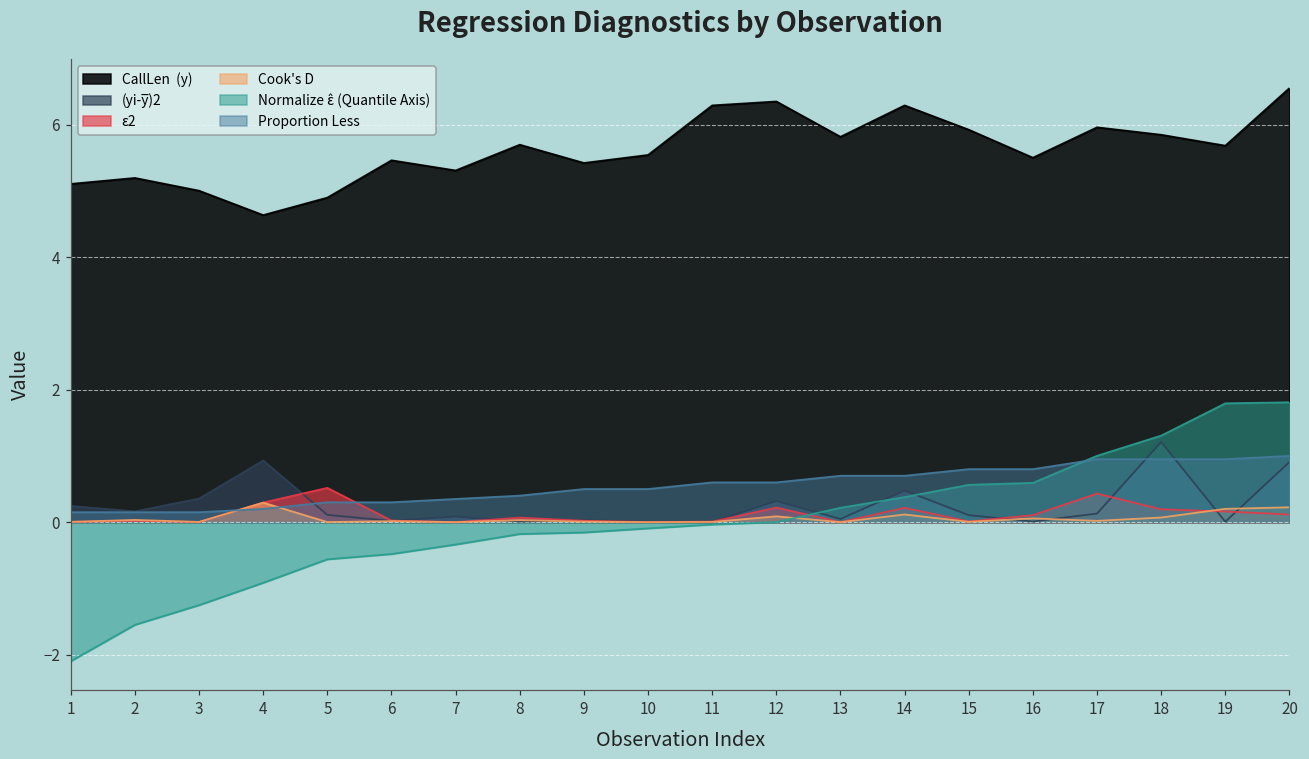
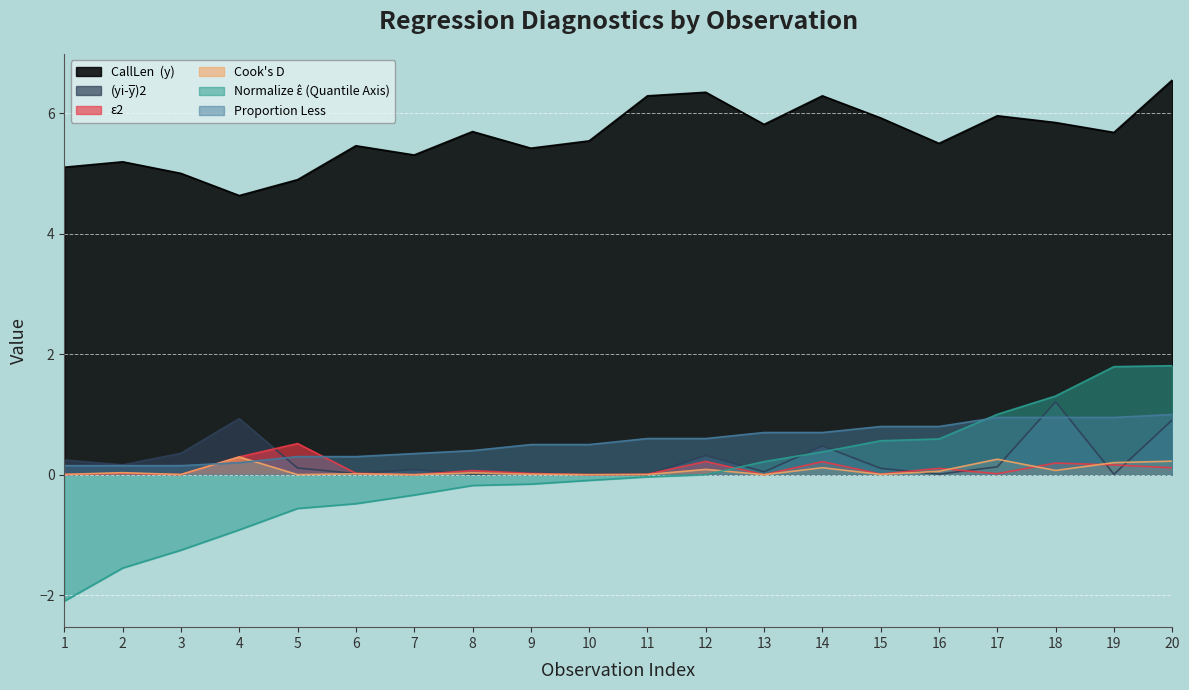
  {
    "CallLen (y)": {
      "1": 5.1,
      "2": 5.2,
      "3": 5.0,
      "4": 4.6,
      "5": 4.9,
      "6": 5.5,
      "7": 5.3,
      "8": 5.7,
      "9": 5.4,
      "10": 5.5,
      "11": 6.3,
      "12": 6.3,
      "13": 5.8,
      "14": 6.3,
      "15": 5.9,
      "16": 5.5,
      "17": 6.0,
      "18": 5.8,
      "19": 5.7,
      "20": 6.6
    },
    "(yi-y̅)2": {
      "1": 0.2,
      "3": 0.4,
      "4": 0.9,
      "5": 0.1,
      "7": 0.1,
      "12": 0.3,
      "13": 0.0,
      "14": 0.5,
      "15": 0.1,
      "16": 0.0,
      "17": 0.1,
      "18": 1.2,
      "19": 0.0,
      "20": 0.9
    },
    "ε2": {
      "5": 0.5,
      "12": 0.2,
      "14": 0.2,
      "16": 0.1,
-     "17": 0.4,
+     "17": 0.0,
      "18": 0.2,
      "20": 0.1
    },
    "Cook's D": {
      "12": 0.1,
      "14": 0.1,
      "16": 0.1,
-     "17": 0.0,
+     "17": 0.3,
      "18": 0.1,
      "20": 0.2
    }
  }
